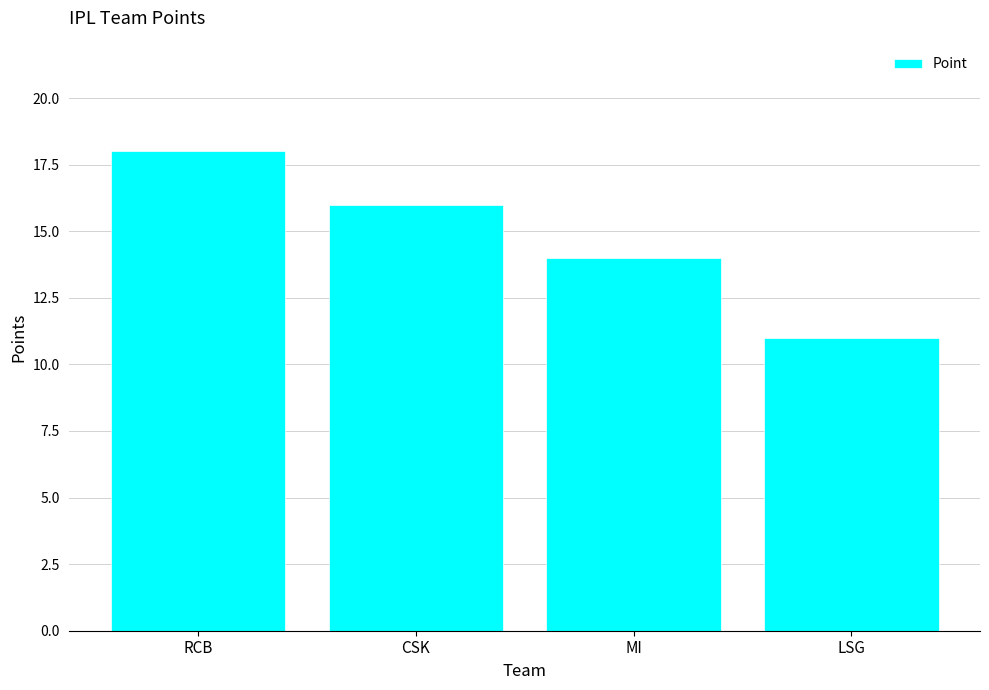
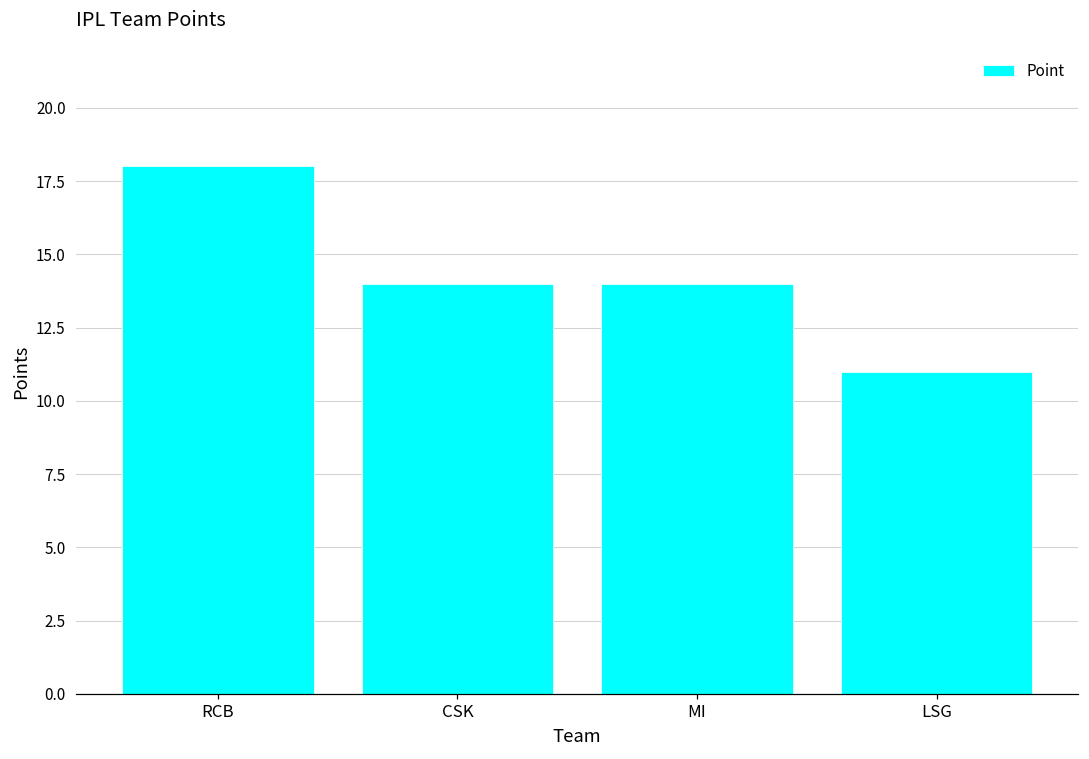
  {
    "RCB": 18,
-   "CSK": 16,
+   "CSK": 14,
    "MI": 14,
    "LSG": 11
  }
